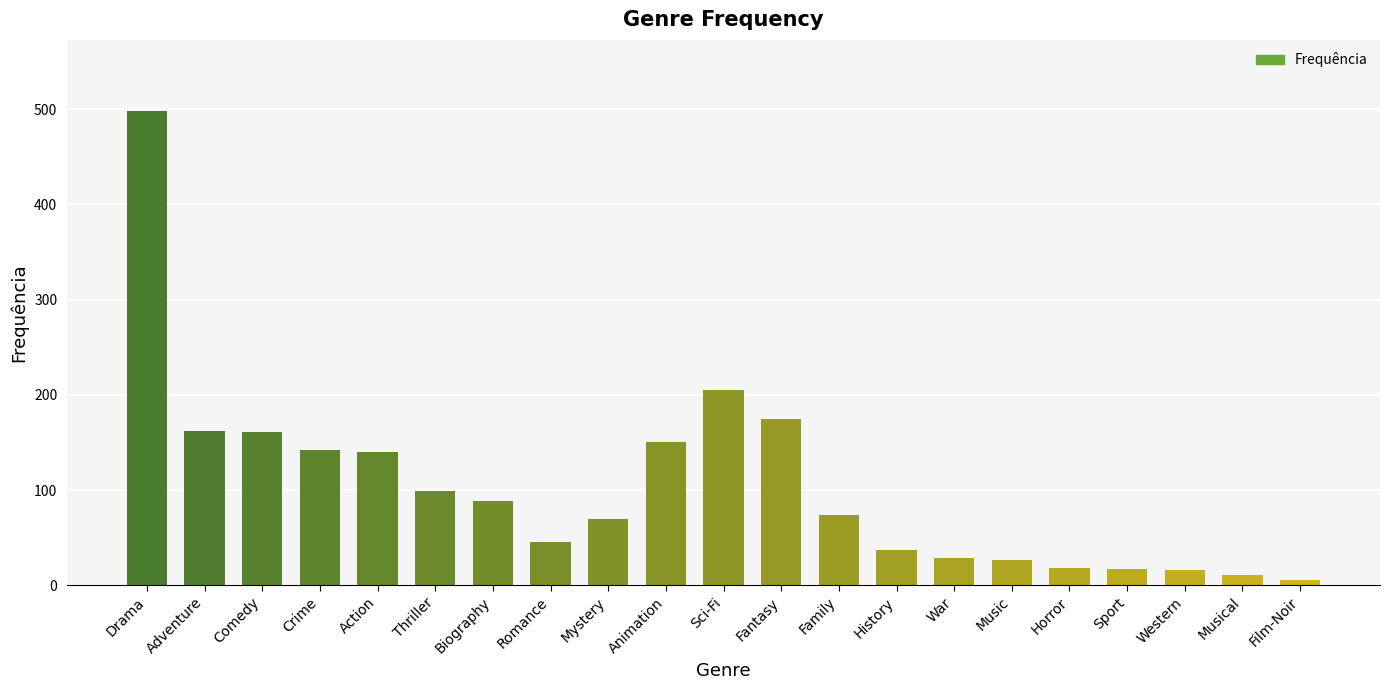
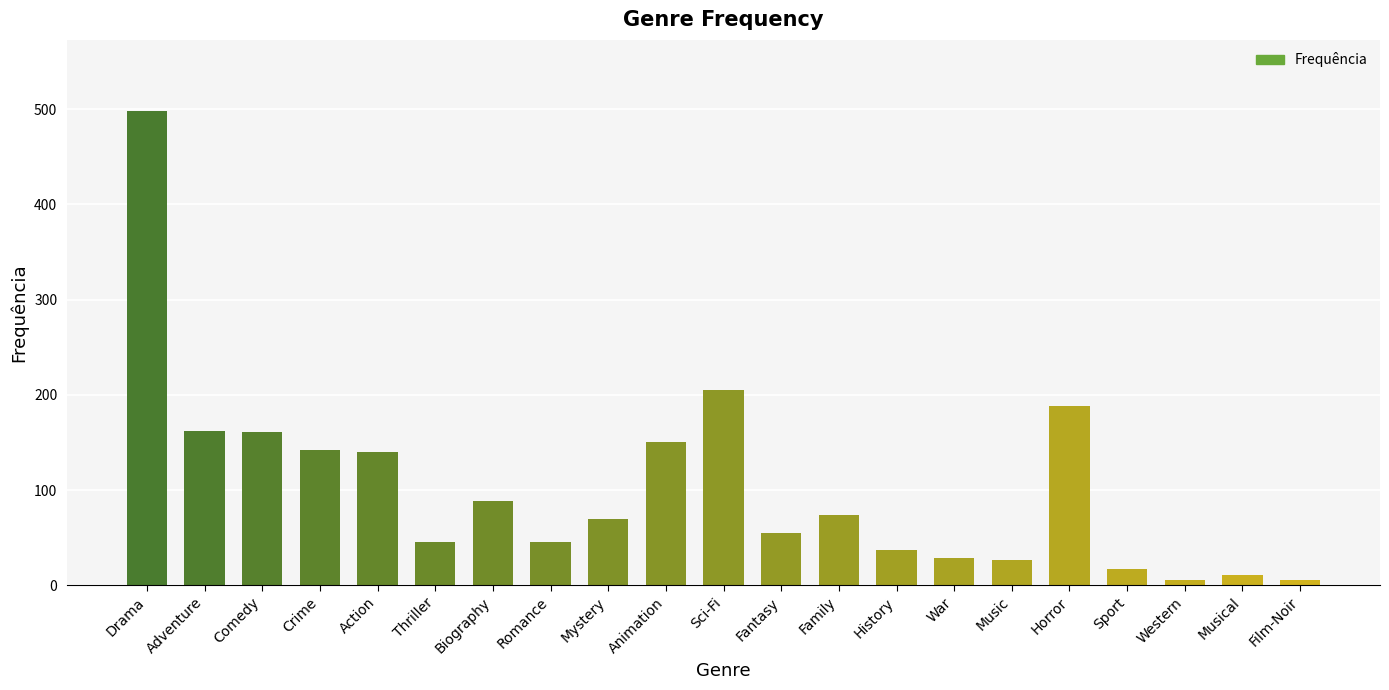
  {
    "Drama": 500,
    "Adventure": 160,
    "Comedy": 160,
    "Crime": 140,
    "Action": 140,
-   "Thriller": 100,
+   "Thriller": 50,
    "Biography": 90,
    "Romance": 50,
    "Mystery": 70,
    "Animation": 150,
    "Sci-Fi": 210,
-   "Fantasy": 180,
+   "Fantasy": 60,
    "Family": 70,
    "History": 40,
    "War": 30,
    "Music": 30,
-   "Horror": 20,
+   "Horror": 190,
    "Sport": 20,
-   "Western": 20,
+   "Western": 10,
    "Musical": 10,
    "Film-Noir": 10
  }
